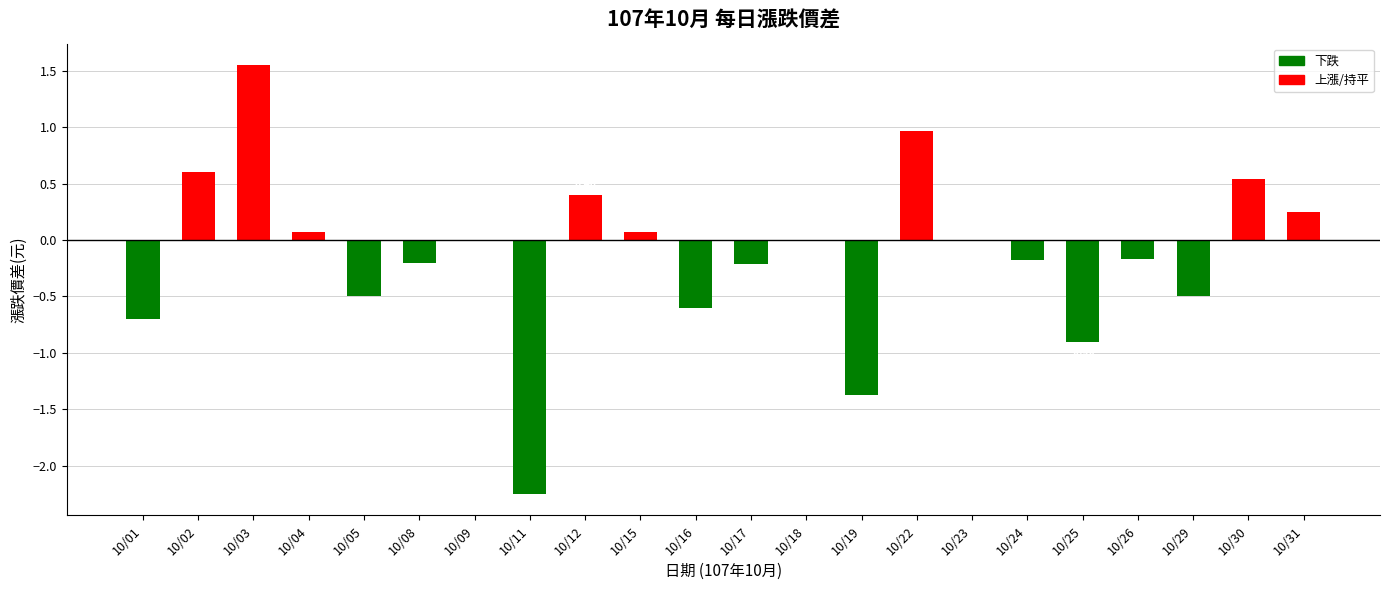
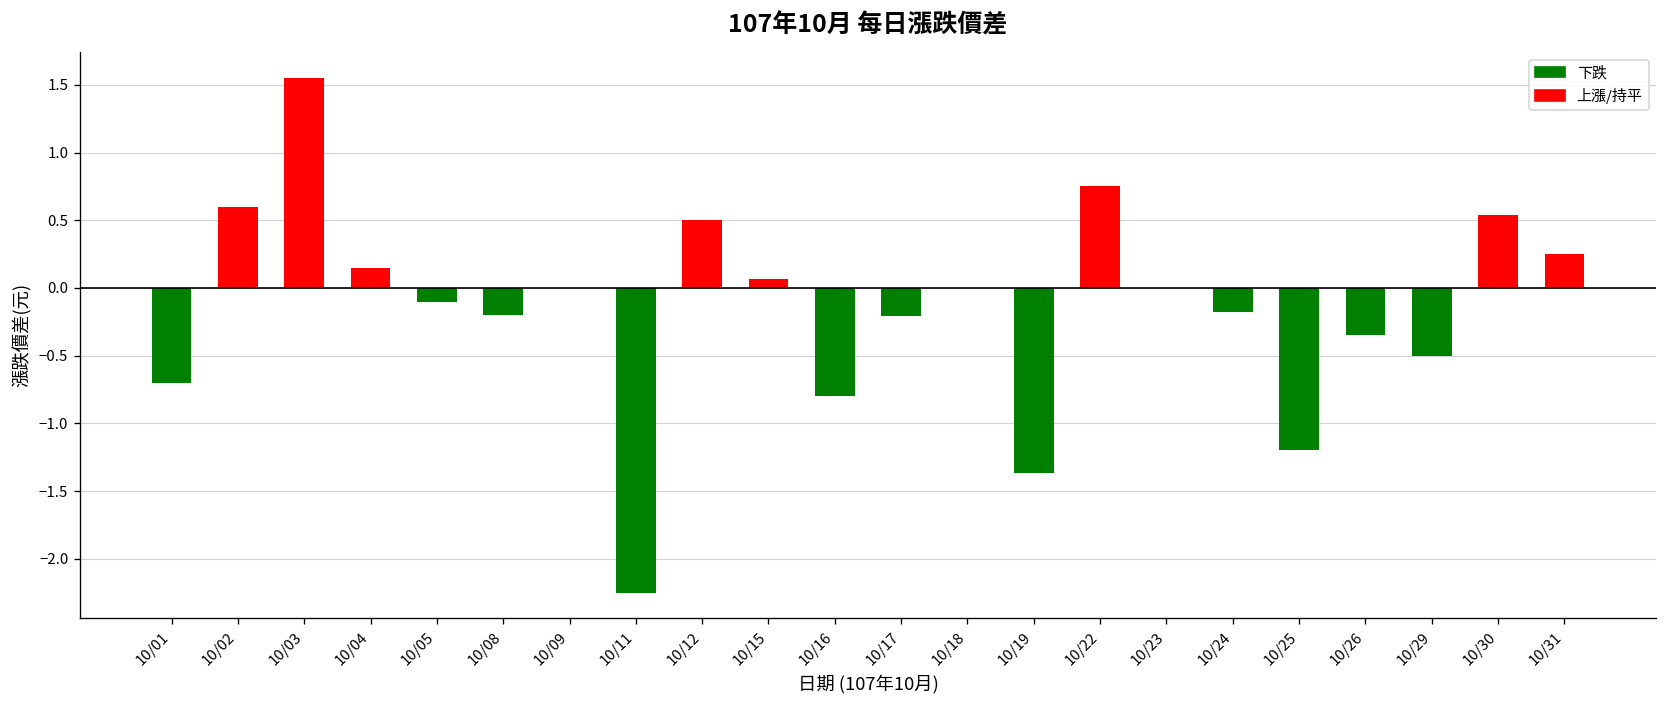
  {
    "10/01": -0.70,
    "10/02": 0.60,
    "10/03": 1.55,
-   "10/04": 0.07,
-   "10/05": -0.5,
+   "10/04": 0.15,
+   "10/05": -0.1,
    "10/08": -0.20,
    "10/09": 0.00,
    "10/11": -2.25,
-   "10/12": 0.4,
+   "10/12": 0.5,
    "10/15": 0.07,
-   "10/16": -0.6,
+   "10/16": -0.8,
    "10/17": -0.21,
    "10/18": 0.00,
    "10/19": -1.37,
-   "10/22": 0.97,
+   "10/22": 0.75,
    "10/23": 0.00,
    "10/24": -0.18,
-   "10/25": -0.9,
-   "10/26": -0.17,
+   "10/25": -1.2,
+   "10/26": -0.35,
    "10/29": -0.50,
    "10/30": 0.54,
    "10/31": 0.25
  }
